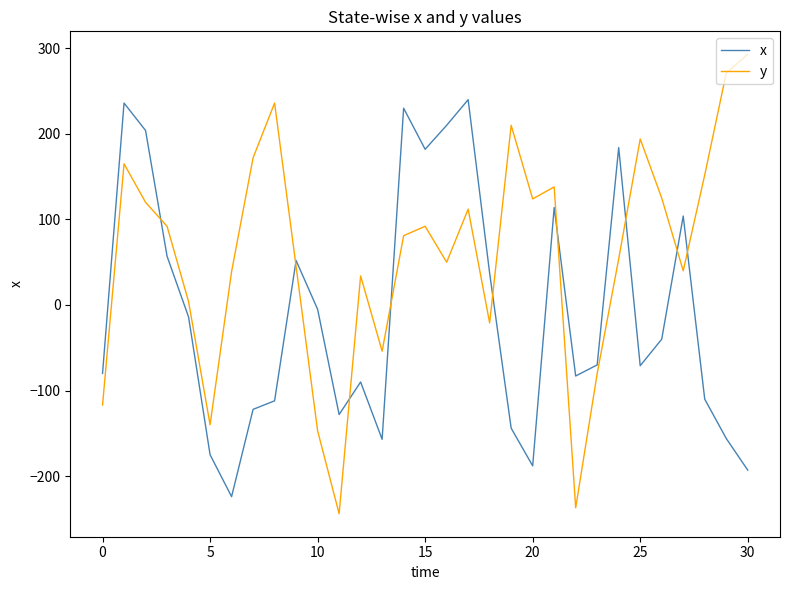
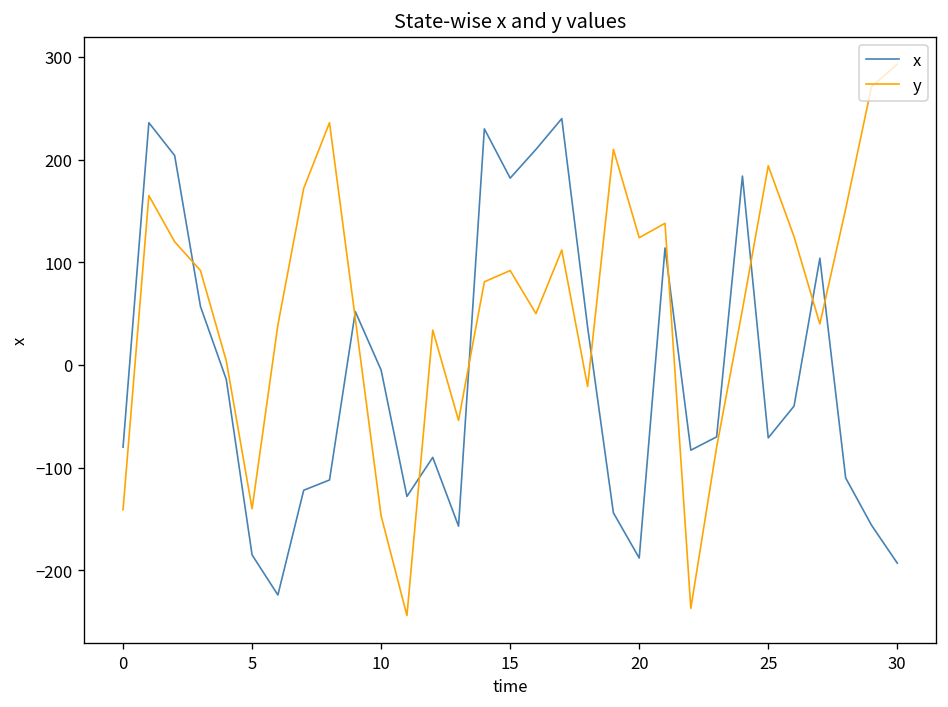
  {
    "x": {
      "0": -80,
-     "5": -180,
+     "5": -190,
      "10": -10,
      "15": 180,
      "20": -190,
      "25": -70,
      "30": -190
    },
    "y": {
-     "0": -120,
+     "0": -140,
      "5": -140,
      "10": -150,
      "15": 90,
      "20": 120,
      "25": 190
    }
  }
